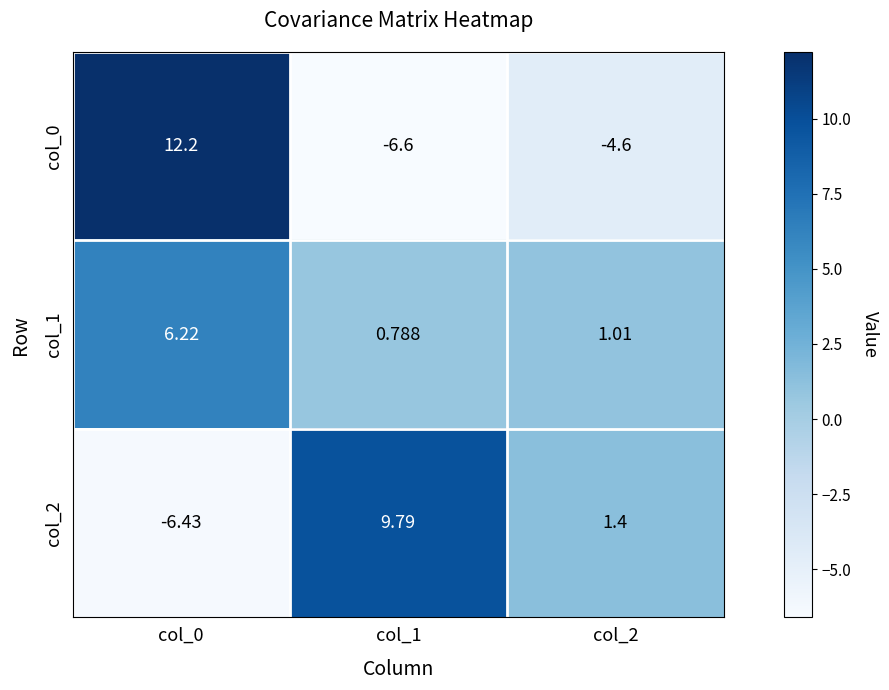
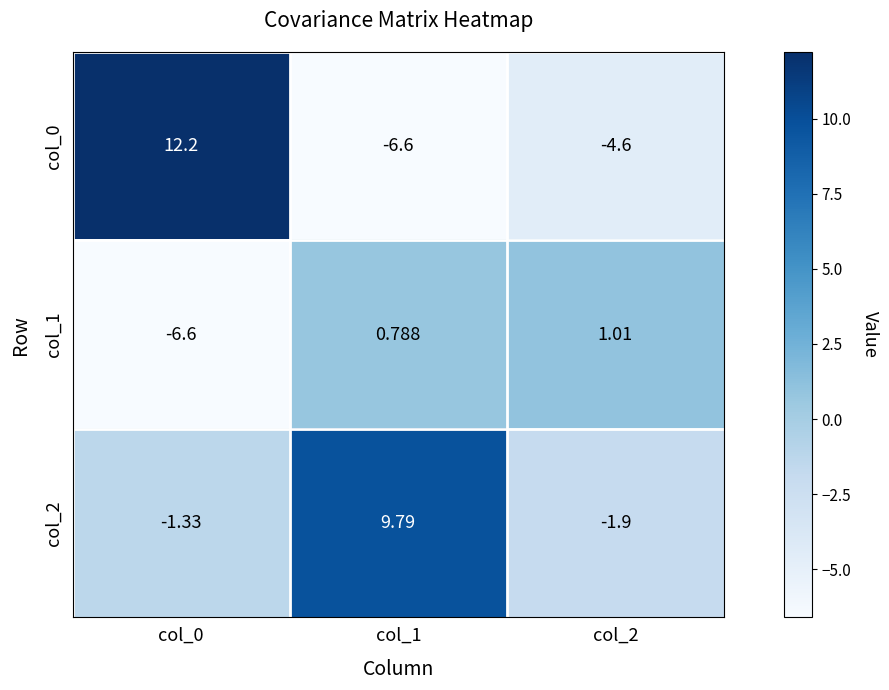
  {
    "col_0": {
      "col_0": 12.2,
      "col_1": -6.6,
      "col_2": -4.6
    },
    "col_1": {
-     "col_0": 6.22,
+     "col_0": -6.6,
      "col_1": 0.788,
      "col_2": 1.01
    },
    "col_2": {
-     "col_0": -6.43,
+     "col_0": -1.33,
      "col_1": 9.79,
-     "col_2": 1.4
+     "col_2": -1.9
    }
  }
